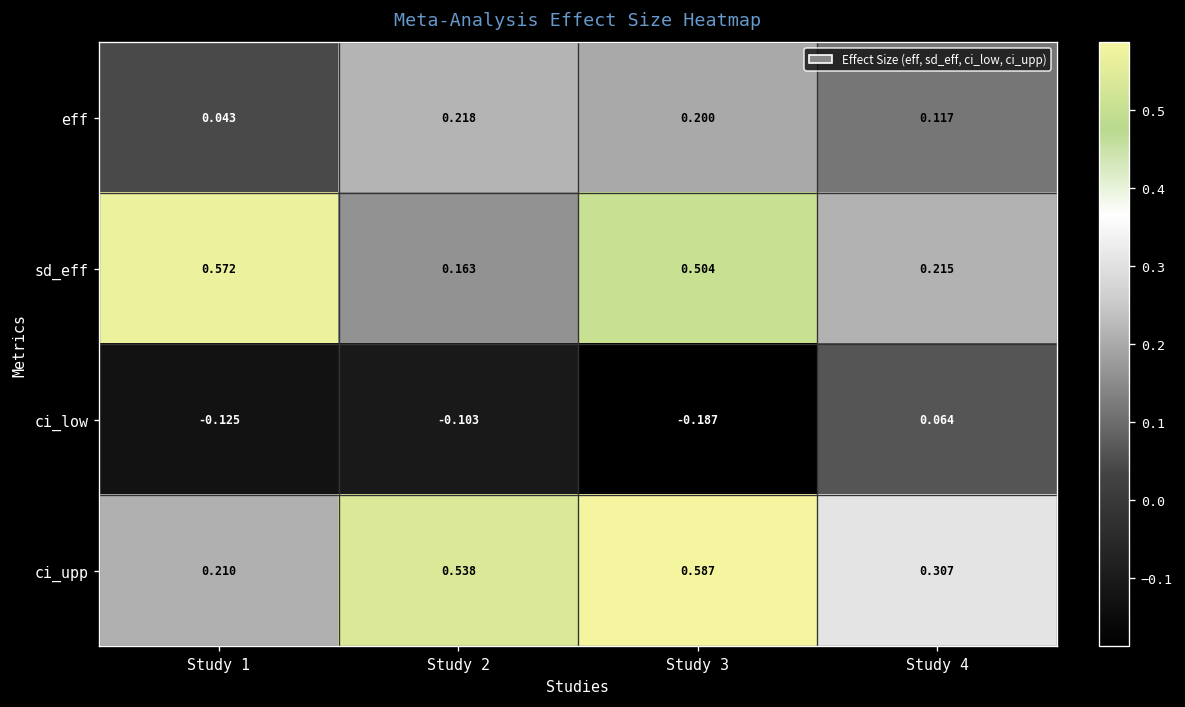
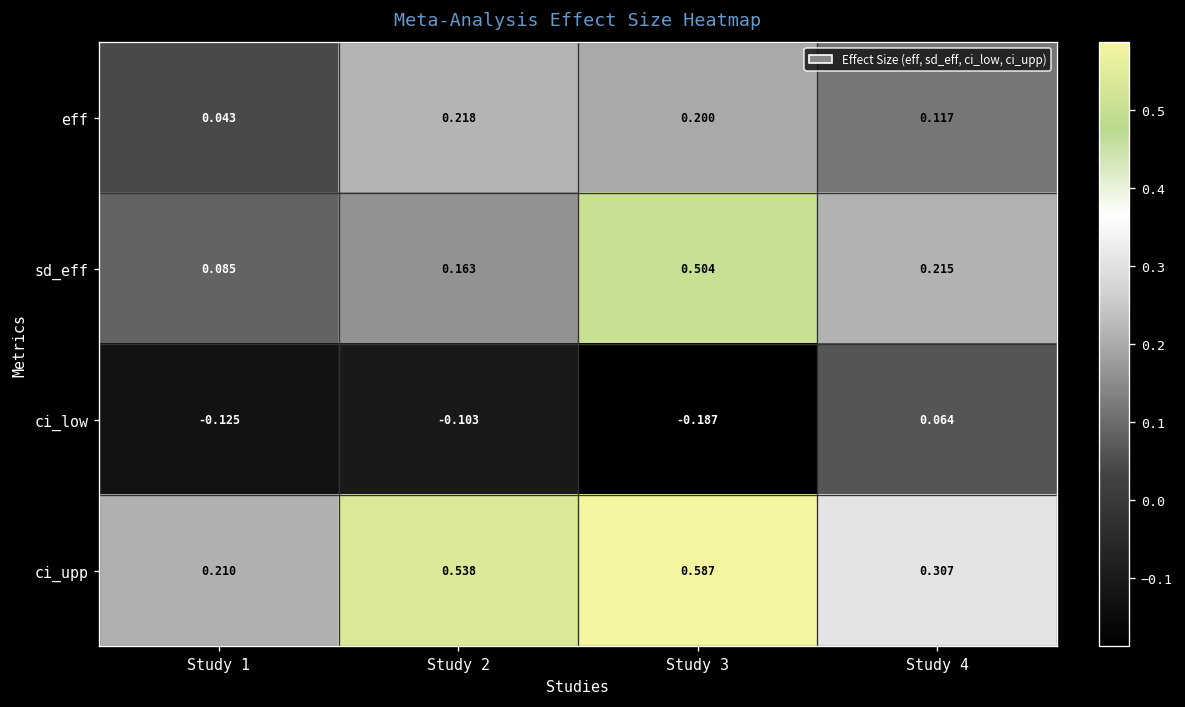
  {
    "eff": {
      "Study 1": 0.043,
      "Study 2": 0.218,
      "Study 3": 0.200,
      "Study 4": 0.117
    },
    "sd_eff": {
-     "Study 1": 0.572,
+     "Study 1": 0.085,
      "Study 2": 0.163,
      "Study 3": 0.504,
      "Study 4": 0.215
    },
    "ci_low": {
      "Study 1": -0.125,
      "Study 2": -0.103,
      "Study 3": -0.187,
      "Study 4": 0.064
    },
    "ci_upp": {
      "Study 1": 0.210,
      "Study 2": 0.538,
      "Study 3": 0.587,
      "Study 4": 0.307
    }
  }
